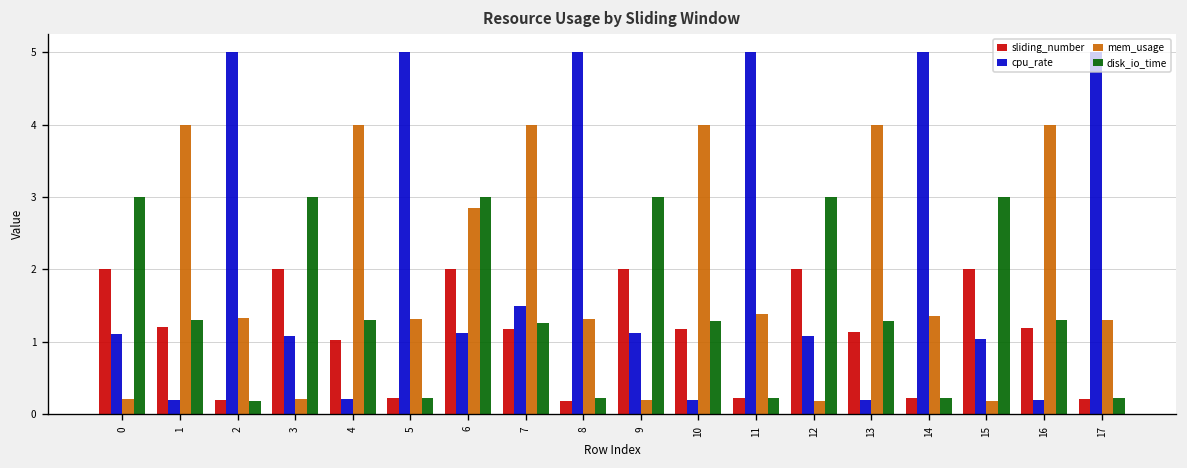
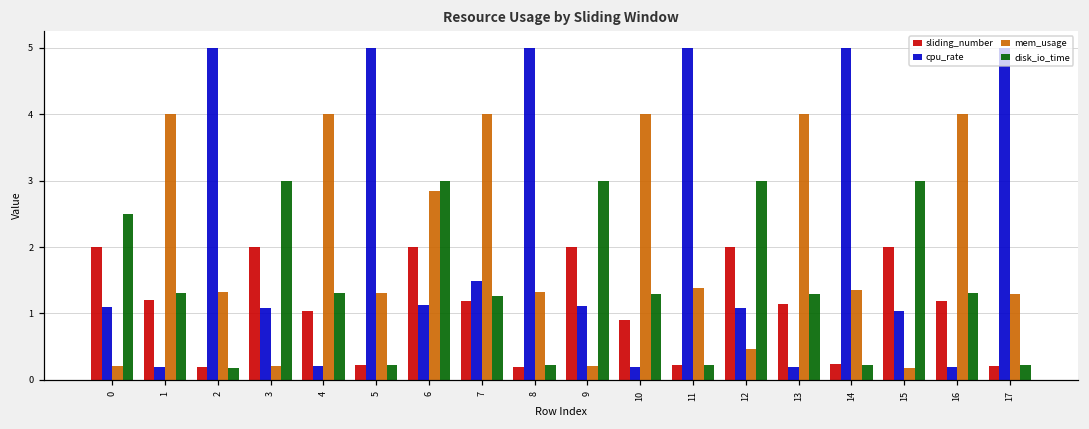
  {
    "sliding_number": {
      "0": 2.0,
      "1": 1.2,
      "2": 0.2,
      "3": 2.0,
      "4": 1.0,
      "5": 0.2,
      "6": 2.0,
      "7": 1.2,
      "8": 0.2,
      "9": 2.0,
-     "10": 1.2,
+     "10": 0.9,
      "11": 0.2,
      "12": 2.0,
      "13": 1.1,
      "14": 0.2,
      "15": 2.0,
      "16": 1.2,
      "17": 0.2
    },
    "cpu_rate": {
      "0": 1.1,
      "1": 0.2,
      "2": 5.0,
      "3": 1.1,
      "4": 0.2,
      "5": 5.0,
      "6": 1.1,
      "7": 1.5,
      "8": 5.0,
      "9": 1.1,
      "10": 0.2,
      "11": 5.0,
      "12": 1.1,
      "13": 0.2,
      "14": 5.0,
      "15": 1.0,
      "16": 0.2
    },
    "mem_usage": {
      "0": 0.2,
      "1": 4.0,
      "2": 1.3,
      "3": 0.2,
      "4": 4.0,
      "5": 1.3,
      "6": 2.8,
      "7": 4.0,
      "8": 1.3,
      "9": 0.2,
      "10": 4.0,
      "11": 1.4,
-     "12": 0.2,
+     "12": 0.5,
      "13": 4.0,
      "14": 1.4,
      "15": 0.2,
      "16": 4.0,
      "17": 1.3
    },
    "disk_io_time": {
-     "0": 3.0,
+     "0": 2.5,
      "1": 1.3,
      "2": 0.2,
      "3": 3.0,
      "4": 1.3,
      "5": 0.2,
      "6": 3.0,
      "7": 1.3,
      "8": 0.2,
      "9": 3.0,
      "10": 1.3,
      "11": 0.2,
      "12": 3.0,
      "13": 1.3,
      "14": 0.2,
      "15": 3.0,
      "16": 1.3,
      "17": 0.2
    }
  }
